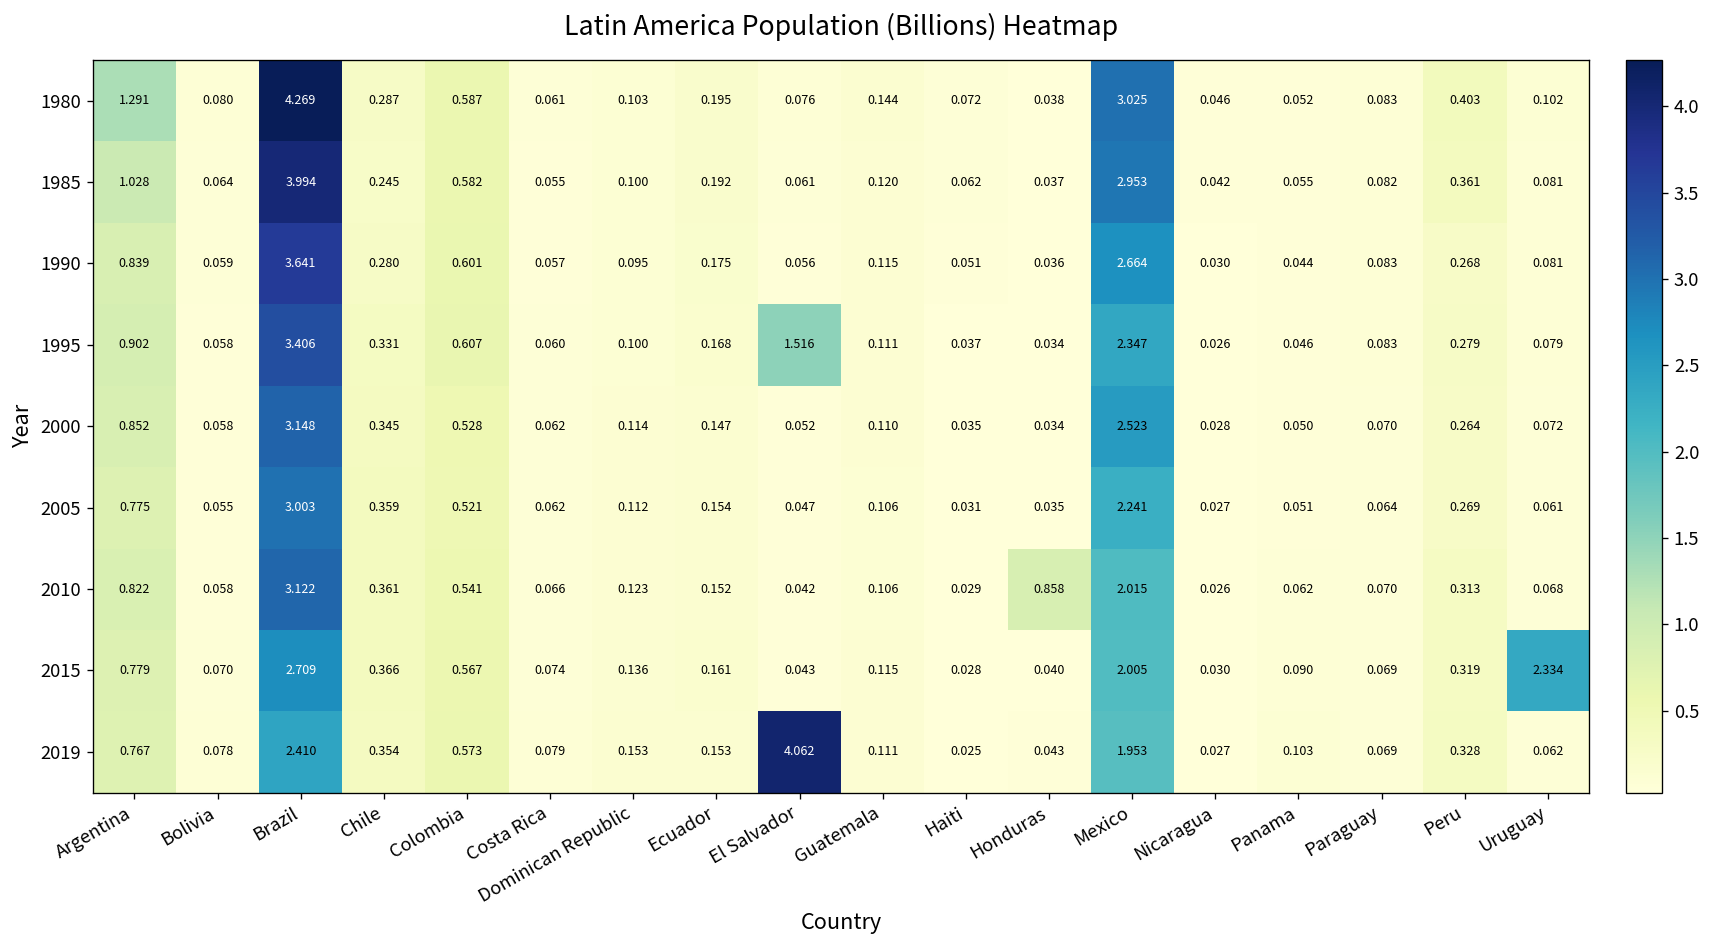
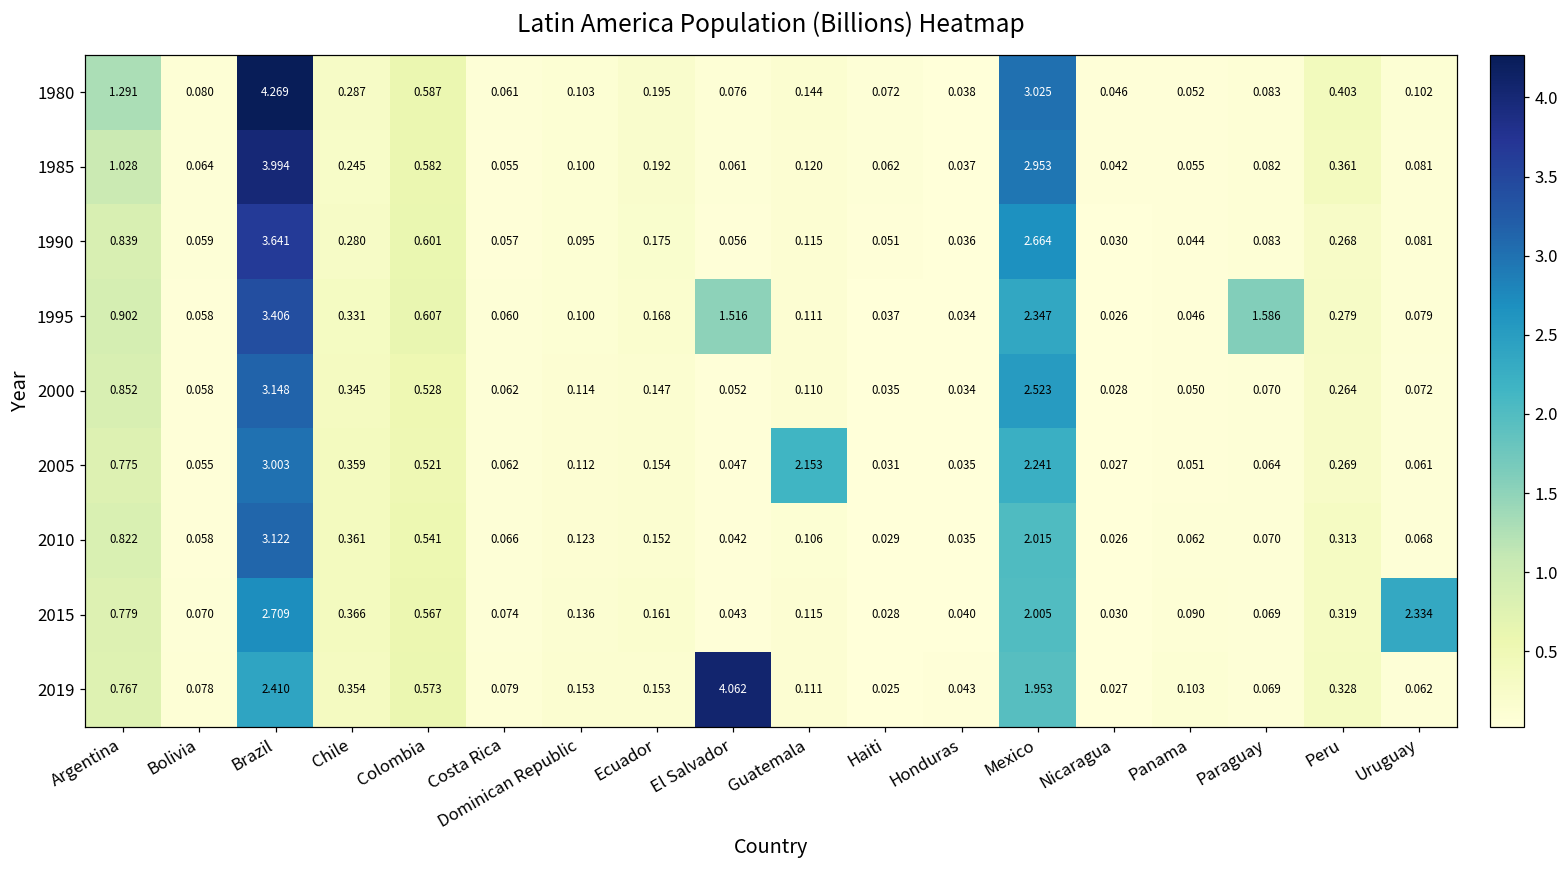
  {
    "1980": {
      "Argentina": 1.291,
      "Bolivia": 0.080,
      "Brazil": 4.269,
      "Chile": 0.287,
      "Colombia": 0.587,
      "Costa Rica": 0.061,
      "Dominican Republic": 0.103,
      "Ecuador": 0.195,
      "El Salvador": 0.076,
      "Guatemala": 0.144,
      "Haiti": 0.072,
      "Honduras": 0.038,
      "Mexico": 3.025,
      "Nicaragua": 0.046,
      "Panama": 0.052,
      "Paraguay": 0.083,
      "Peru": 0.403,
      "Uruguay": 0.102
    },
    "1985": {
      "Argentina": 1.028,
      "Bolivia": 0.064,
      "Brazil": 3.994,
      "Chile": 0.245,
      "Colombia": 0.582,
      "Costa Rica": 0.055,
      "Dominican Republic": 0.100,
      "Ecuador": 0.192,
      "El Salvador": 0.061,
      "Guatemala": 0.120,
      "Haiti": 0.062,
      "Honduras": 0.037,
      "Mexico": 2.953,
      "Nicaragua": 0.042,
      "Panama": 0.055,
      "Paraguay": 0.082,
      "Peru": 0.361,
      "Uruguay": 0.081
    },
    "1990": {
      "Argentina": 0.839,
      "Bolivia": 0.059,
      "Brazil": 3.641,
      "Chile": 0.280,
      "Colombia": 0.601,
      "Costa Rica": 0.057,
      "Dominican Republic": 0.095,
      "Ecuador": 0.175,
      "El Salvador": 0.056,
      "Guatemala": 0.115,
      "Haiti": 0.051,
      "Honduras": 0.036,
      "Mexico": 2.664,
      "Nicaragua": 0.030,
      "Panama": 0.044,
      "Paraguay": 0.083,
      "Peru": 0.268,
      "Uruguay": 0.081
    },
    "1995": {
      "Argentina": 0.902,
      "Bolivia": 0.058,
      "Brazil": 3.406,
      "Chile": 0.331,
      "Colombia": 0.607,
      "Costa Rica": 0.060,
      "Dominican Republic": 0.100,
      "Ecuador": 0.168,
      "El Salvador": 1.516,
      "Guatemala": 0.111,
      "Haiti": 0.037,
      "Honduras": 0.034,
      "Mexico": 2.347,
      "Nicaragua": 0.026,
      "Panama": 0.046,
-     "Paraguay": 0.083,
+     "Paraguay": 1.586,
      "Peru": 0.279,
      "Uruguay": 0.079
    },
    "2000": {
      "Argentina": 0.852,
      "Bolivia": 0.058,
      "Brazil": 3.148,
      "Chile": 0.345,
      "Colombia": 0.528,
      "Costa Rica": 0.062,
      "Dominican Republic": 0.114,
      "Ecuador": 0.147,
      "El Salvador": 0.052,
      "Guatemala": 0.110,
      "Haiti": 0.035,
      "Honduras": 0.034,
      "Mexico": 2.523,
      "Nicaragua": 0.028,
      "Panama": 0.050,
      "Paraguay": 0.070,
      "Peru": 0.264,
      "Uruguay": 0.072
    },
    "2005": {
      "Argentina": 0.775,
      "Bolivia": 0.055,
      "Brazil": 3.003,
      "Chile": 0.359,
      "Colombia": 0.521,
      "Costa Rica": 0.062,
      "Dominican Republic": 0.112,
      "Ecuador": 0.154,
      "El Salvador": 0.047,
-     "Guatemala": 0.106,
+     "Guatemala": 2.153,
      "Haiti": 0.031,
      "Honduras": 0.035,
      "Mexico": 2.241,
      "Nicaragua": 0.027,
      "Panama": 0.051,
      "Paraguay": 0.064,
      "Peru": 0.269,
      "Uruguay": 0.061
    },
    "2010": {
      "Argentina": 0.822,
      "Bolivia": 0.058,
      "Brazil": 3.122,
      "Chile": 0.361,
      "Colombia": 0.541,
      "Costa Rica": 0.066,
      "Dominican Republic": 0.123,
      "Ecuador": 0.152,
      "El Salvador": 0.042,
      "Guatemala": 0.106,
      "Haiti": 0.029,
-     "Honduras": 0.858,
+     "Honduras": 0.035,
      "Mexico": 2.015,
      "Nicaragua": 0.026,
      "Panama": 0.062,
      "Paraguay": 0.070,
      "Peru": 0.313,
      "Uruguay": 0.068
    },
    "2015": {
      "Argentina": 0.779,
      "Bolivia": 0.070,
      "Brazil": 2.709,
      "Chile": 0.366,
      "Colombia": 0.567,
      "Costa Rica": 0.074,
      "Dominican Republic": 0.136,
      "Ecuador": 0.161,
      "El Salvador": 0.043,
      "Guatemala": 0.115,
      "Haiti": 0.028,
      "Honduras": 0.040,
      "Mexico": 2.005,
      "Nicaragua": 0.030,
      "Panama": 0.090,
      "Paraguay": 0.069,
      "Peru": 0.319,
      "Uruguay": 2.334
    },
    "2019": {
      "Argentina": 0.767,
      "Bolivia": 0.078,
      "Brazil": 2.410,
      "Chile": 0.354,
      "Colombia": 0.573,
      "Costa Rica": 0.079,
      "Dominican Republic": 0.153,
      "Ecuador": 0.153,
      "El Salvador": 4.062,
      "Guatemala": 0.111,
      "Haiti": 0.025,
      "Honduras": 0.043,
      "Mexico": 1.953,
      "Nicaragua": 0.027,
      "Panama": 0.103,
      "Paraguay": 0.069,
      "Peru": 0.328,
      "Uruguay": 0.062
    }
  }
